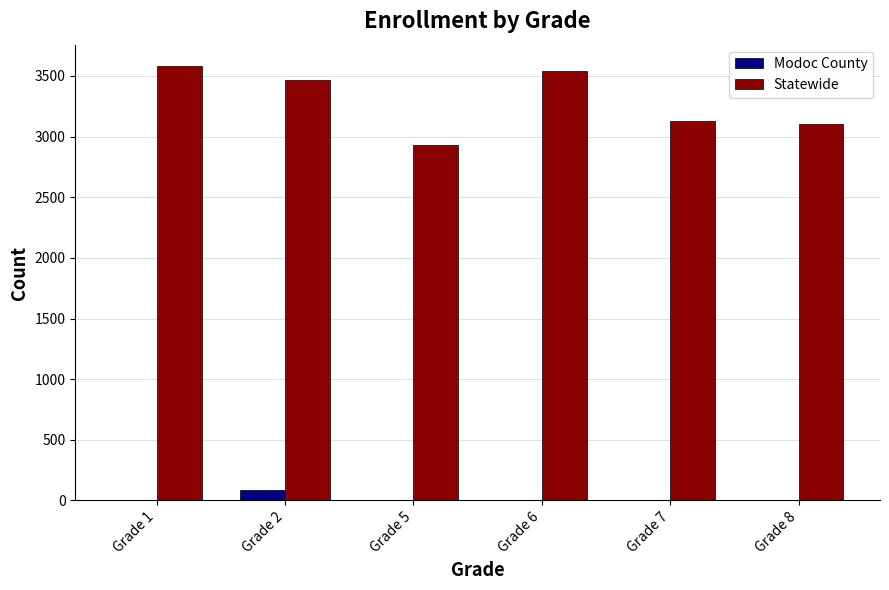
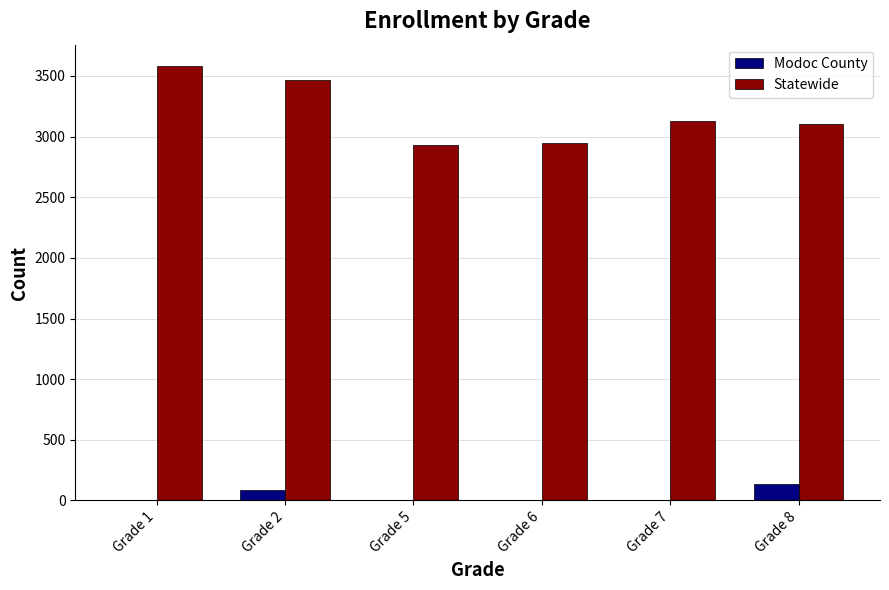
  {
    "Modoc County": {
      "Grade 2": 90,
      "Grade 6": 0,
      "Grade 7": 0,
-     "Grade 8": 0
+     "Grade 8": 130
    },
    "Statewide": {
      "Grade 1": 3580,
      "Grade 2": 3470,
      "Grade 5": 2930,
-     "Grade 6": 3540,
+     "Grade 6": 2950,
      "Grade 7": 3130,
      "Grade 8": 3110
    }
  }
